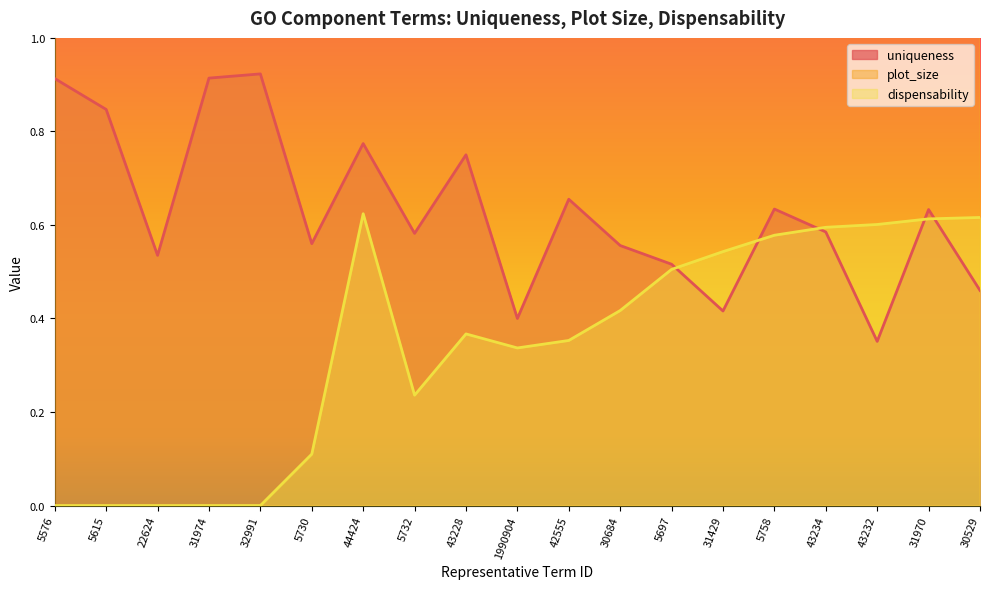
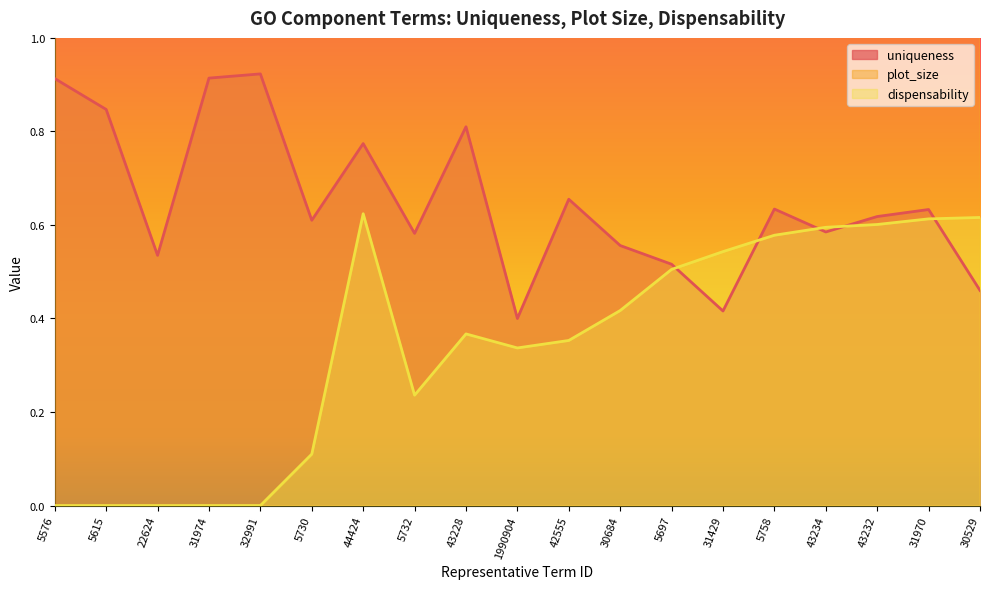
  {
    "uniqueness": {
      "5576": 0.91,
      "5615": 0.85,
      "22624": 0.54,
      "31974": 0.91,
      "32991": 0.92,
-     "5730": 0.56,
+     "5730": 0.61,
      "44424": 0.77,
      "5732": 0.58,
-     "43228": 0.75,
+     "43228": 0.81,
      "1990904": 0.40,
      "42555": 0.66,
      "30684": 0.56,
      "5697": 0.52,
      "31429": 0.42,
      "5758": 0.63,
      "43234": 0.59,
-     "43232": 0.35,
+     "43232": 0.62,
      "31970": 0.63,
      "30529": 0.46
    },
    "dispensability": {
      "5576": 0.00,
      "5615": 0.00,
      "22624": 0.00,
      "31974": 0.00,
      "32991": 0.00,
      "5730": 0.11,
      "44424": 0.62,
      "5732": 0.24,
      "43228": 0.37,
      "1990904": 0.34,
      "42555": 0.35,
      "30684": 0.42,
      "5697": 0.51,
      "31429": 0.54,
      "5758": 0.58,
      "43234": 0.60,
      "43232": 0.60,
      "31970": 0.61,
      "30529": 0.62
    }
  }
